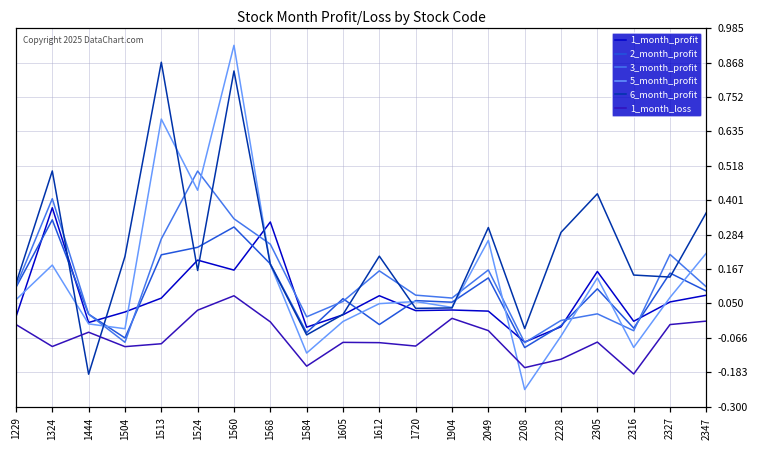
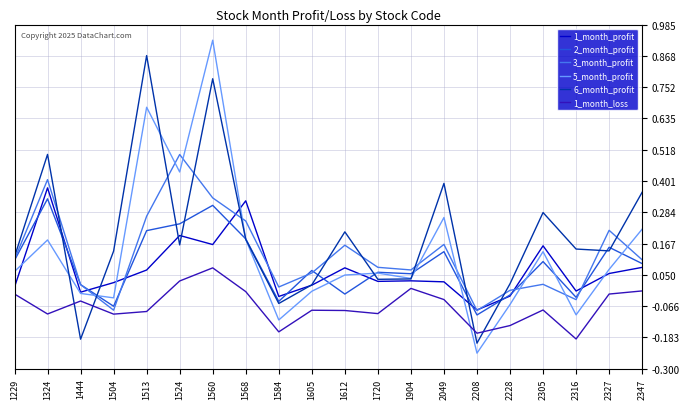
  {
    "6_month_profit": {
      "1229": 0.12,
      "1324": 0.50,
      "1444": -0.19,
-     "1504": 0.21,
+     "1504": 0.14,
      "1524": 0.16,
-     "1560": 0.84,
+     "1560": 0.78,
      "1612": 0.21,
-     "2049": 0.31,
-     "2208": -0.03,
-     "2228": 0.29,
-     "2305": 0.42,
+     "2049": 0.39,
+     "2208": -0.20,
+     "2228": 0.02,
+     "2305": 0.28,
      "2316": 0.15,
      "2327": 0.14,
      "2347": 0.36
    }
  }
